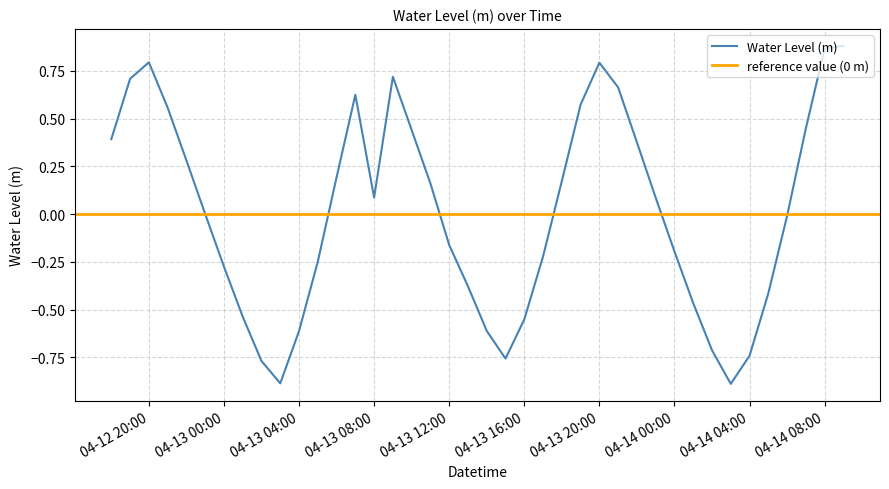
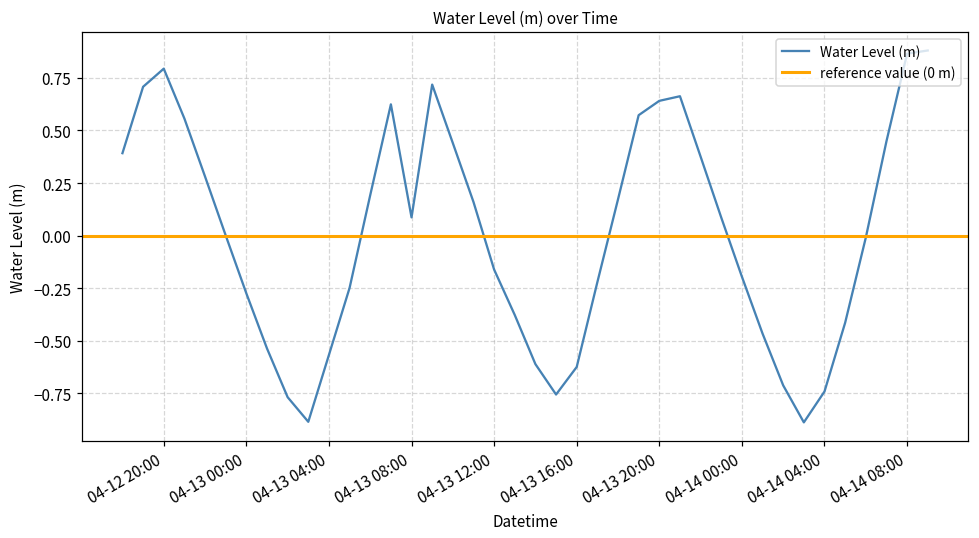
  {
    "04-12 20:00": 0.79,
    "04-13 00:00": -0.27,
-   "04-13 04:00": -0.61,
+   "04-13 04:00": -0.57,
    "04-13 08:00": 0.09,
    "04-13 12:00": -0.16,
-   "04-13 16:00": -0.55,
-   "04-13 20:00": 0.79,
+   "04-13 16:00": -0.62,
+   "04-13 20:00": 0.64,
    "04-14 00:00": -0.20,
    "04-14 04:00": -0.74
  }
